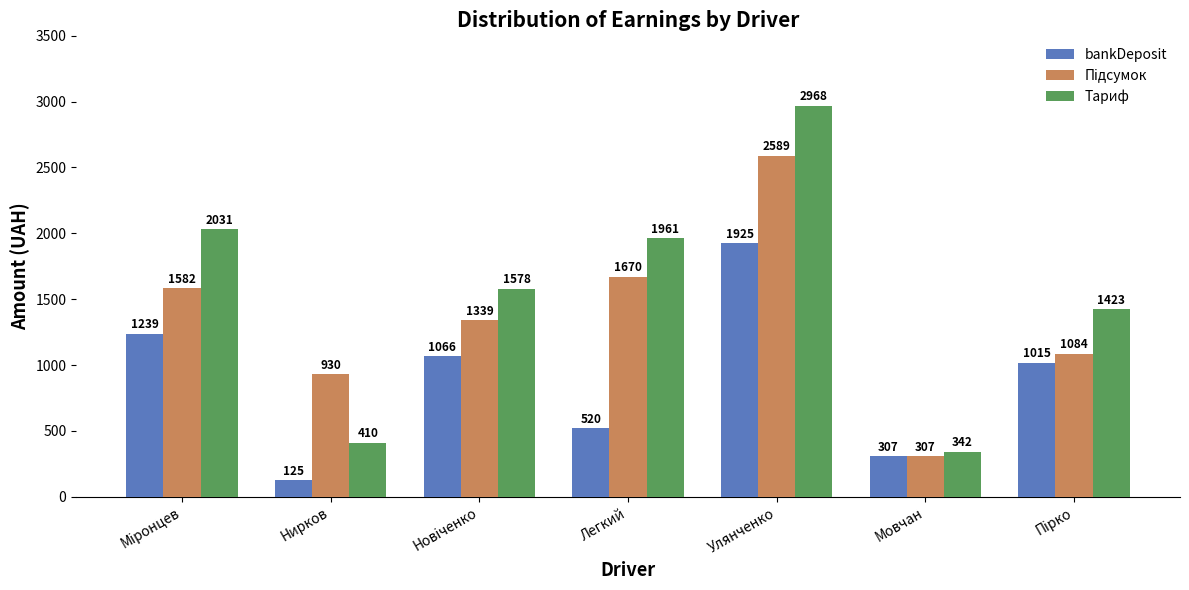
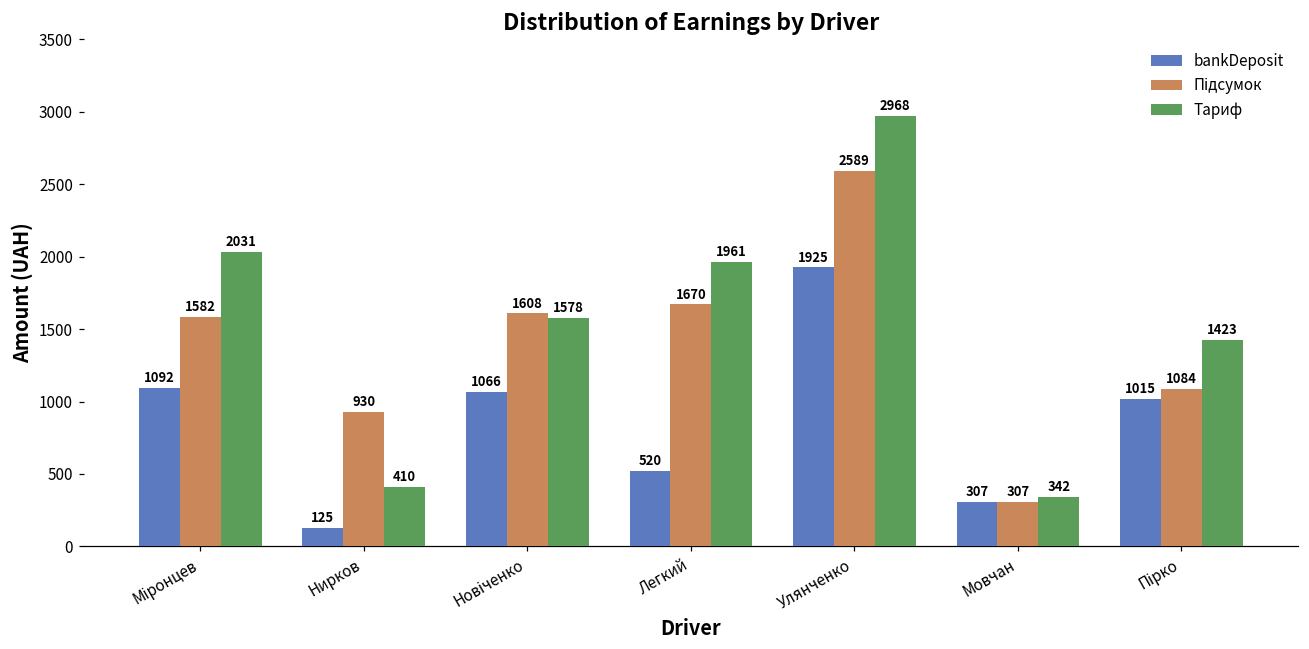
  {
    "bankDeposit": {
-     "Міронцев": 1239,
+     "Міронцев": 1092,
      "Нирков": 125,
      "Новіченко": 1066,
      "Легкий": 520,
      "Улянченко": 1925,
      "Мовчан": 307,
      "Пірко": 1015
    },
    "Підсумок": {
      "Міронцев": 1582,
      "Нирков": 930,
-     "Новіченко": 1339,
+     "Новіченко": 1608,
      "Легкий": 1670,
      "Улянченко": 2589,
      "Мовчан": 307,
      "Пірко": 1084
    },
    "Тариф": {
      "Міронцев": 2031,
      "Нирков": 410,
      "Новіченко": 1578,
      "Легкий": 1961,
      "Улянченко": 2968,
      "Мовчан": 342,
      "Пірко": 1423
    }
  }
